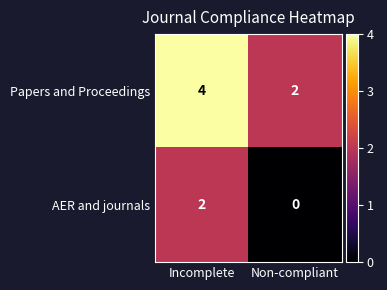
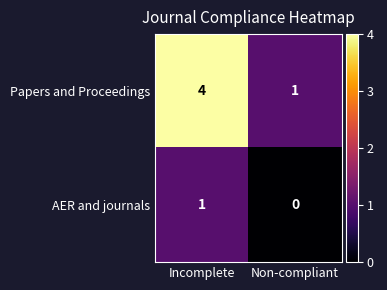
  {
    "Papers and Proceedings": {
      "Incomplete": 4,
-     "Non-compliant": 2
+     "Non-compliant": 1
    },
    "AER and journals": {
-     "Incomplete": 2,
+     "Incomplete": 1,
      "Non-compliant": 0
    }
  }
